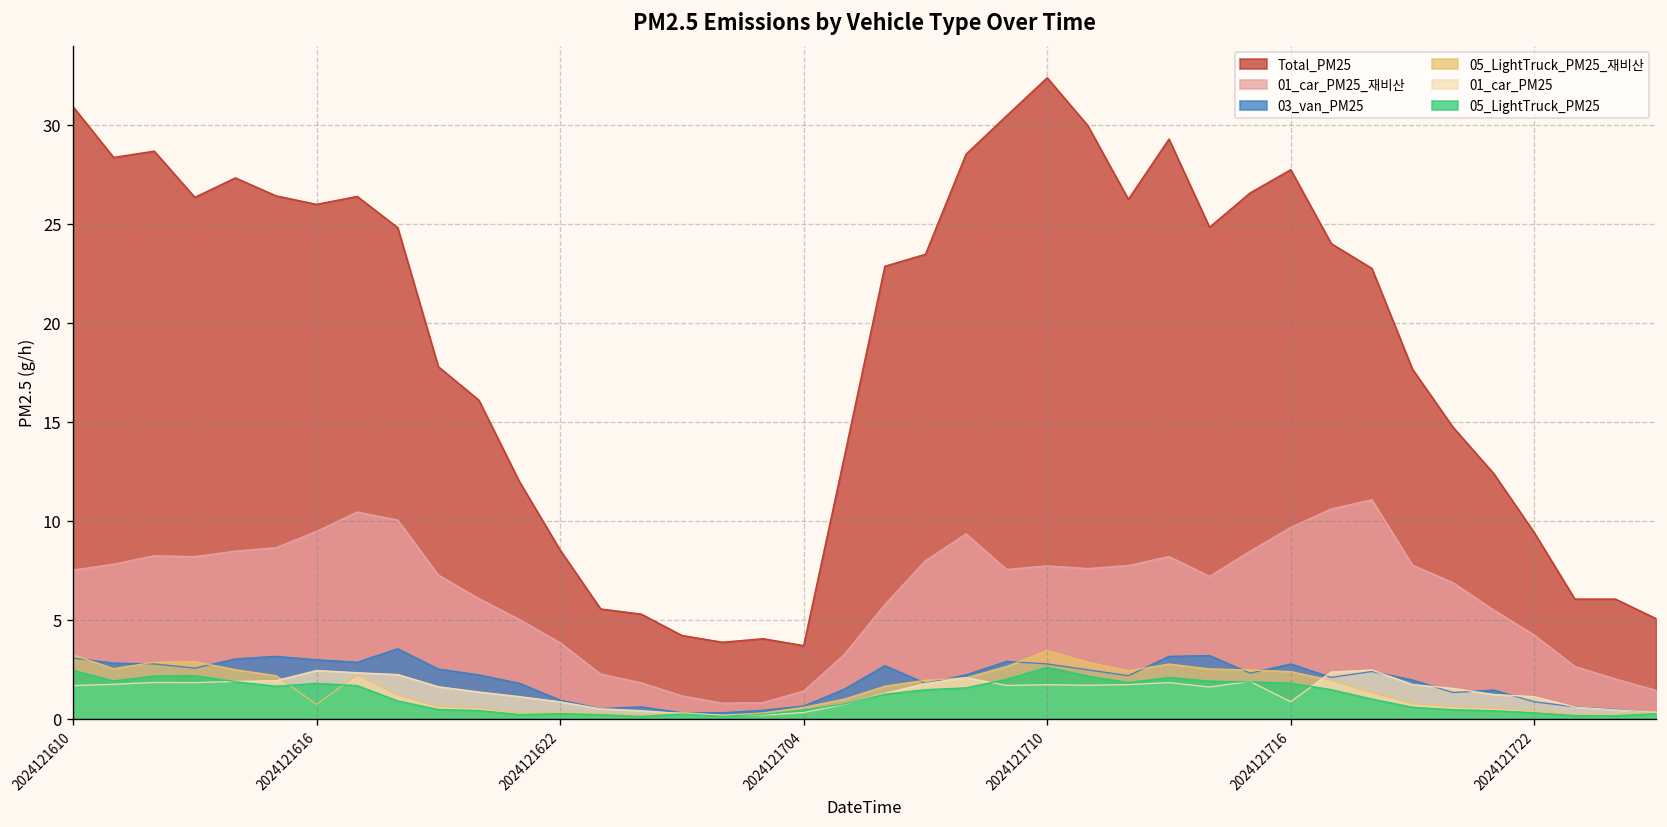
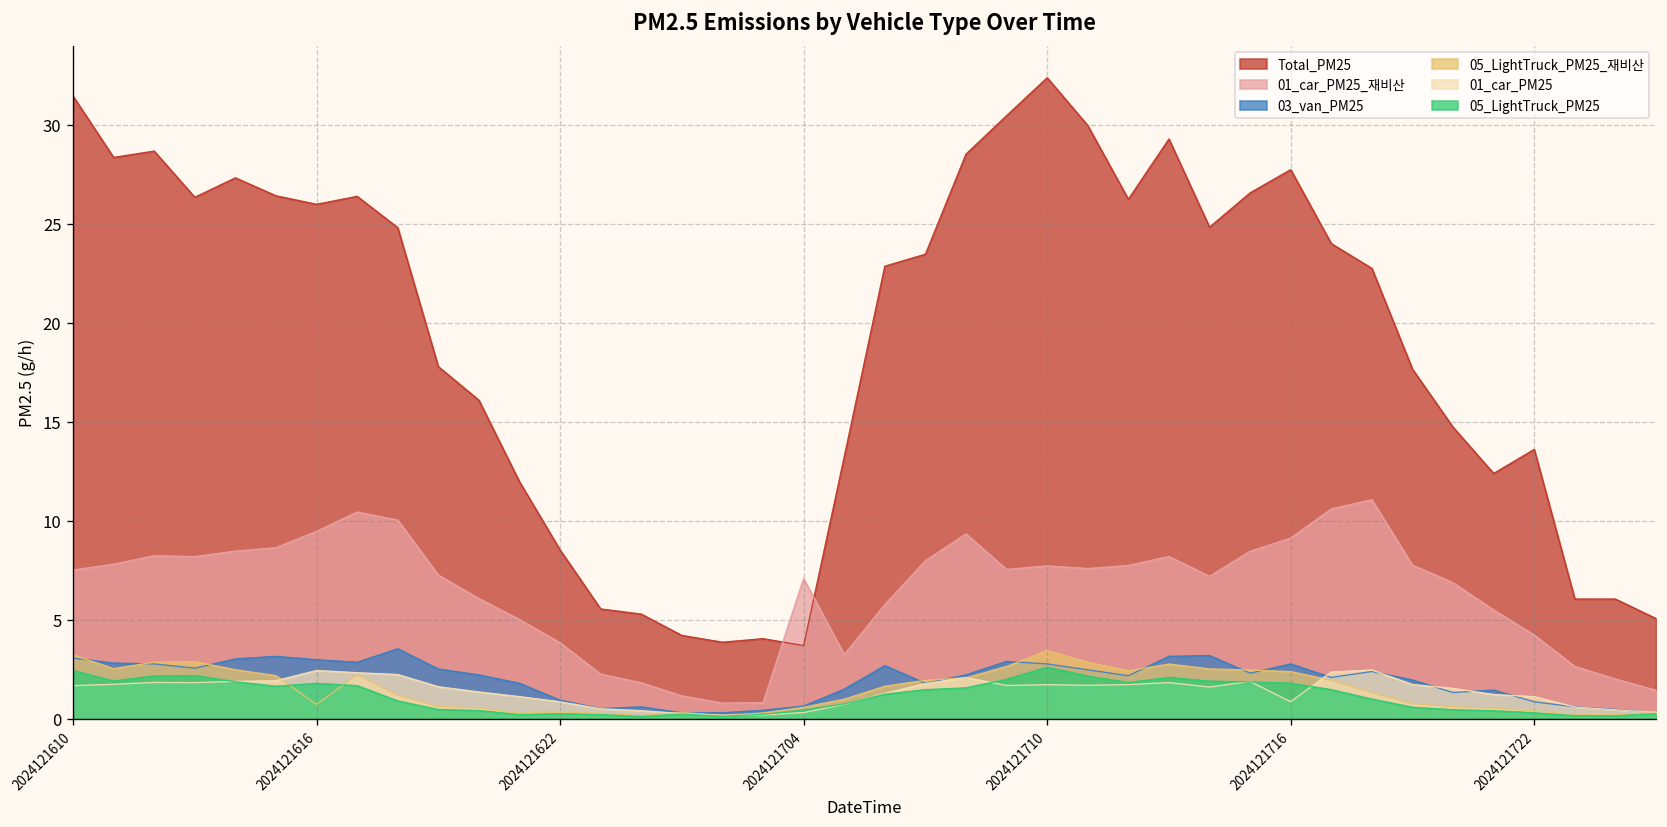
  {
    "Total_PM25": {
-     "2024121610": 30.9,
+     "2024121610": 31.5,
      "2024121616": 26.0,
      "2024121622": 8.5,
      "2024121704": 3.7,
      "2024121710": 32.4,
      "2024121716": 27.7,
-     "2024121722": 9.4
+     "2024121722": 13.6
    },
    "01_car_PM25_재비산": {
      "2024121610": 7.5,
      "2024121616": 9.5,
      "2024121622": 3.8,
-     "2024121704": 1.4,
+     "2024121704": 7.1,
      "2024121710": 7.7,
-     "2024121716": 9.7,
+     "2024121716": 9.1,
      "2024121722": 4.2
    },
    "03_van_PM25": {
      "2024121610": 3.1,
      "2024121616": 3.0,
      "2024121710": 2.8,
      "2024121716": 2.8,
      "2024121722": 0.9
    },
    "05_LightTruck_PM25_재비산": {
      "2024121610": 3.2,
      "2024121616": 0.7,
      "2024121710": 3.4,
      "2024121716": 2.4
    },
    "01_car_PM25": {
      "2024121610": 1.7,
      "2024121616": 2.4,
      "2024121710": 1.7,
      "2024121716": 0.9,
      "2024121722": 1.1
    },
    "05_LightTruck_PM25": {
      "2024121610": 2.4,
      "2024121616": 1.8,
      "2024121710": 2.6,
      "2024121716": 1.8
    }
  }
